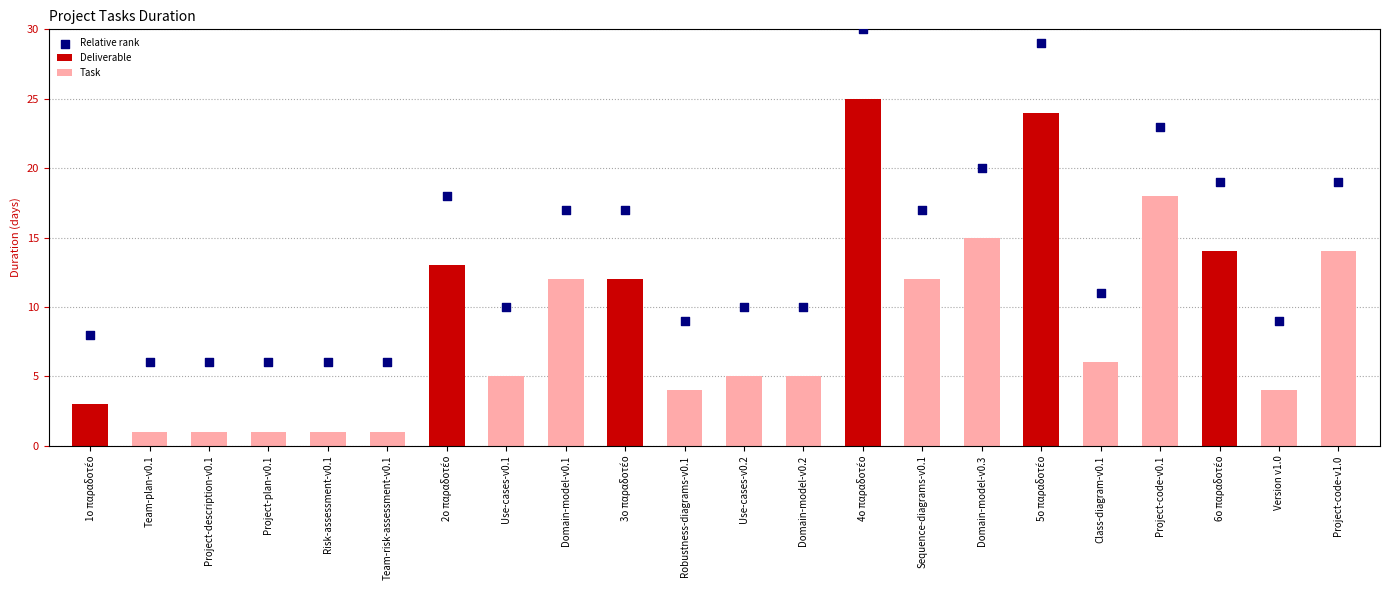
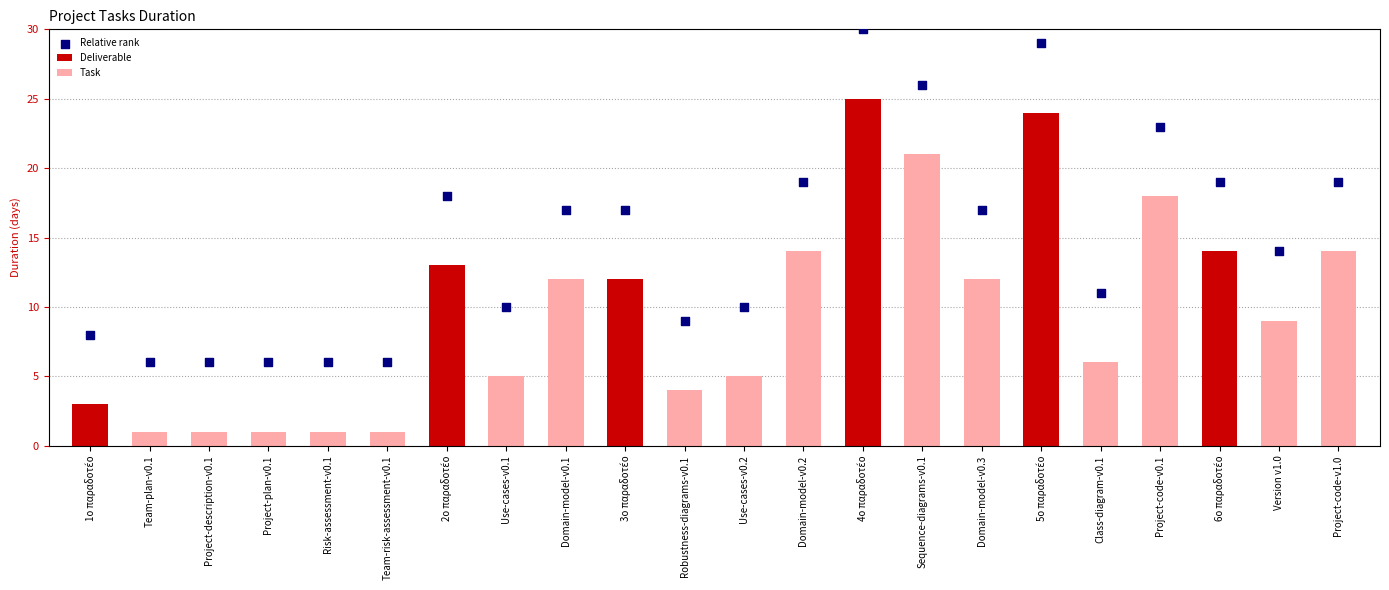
  {
    "Relative rank": {
-     "Domain-model-v0.2": 10.0,
-     "Sequence-diagrams-v0.1": 17.0,
-     "Domain-model-v0.3": 20.0,
-     "Version v1.0": 9.0
+     "Domain-model-v0.2": 19.0,
+     "Sequence-diagrams-v0.1": 26.0,
+     "Domain-model-v0.3": 17.0,
+     "Version v1.0": 14.0
    }
  }
